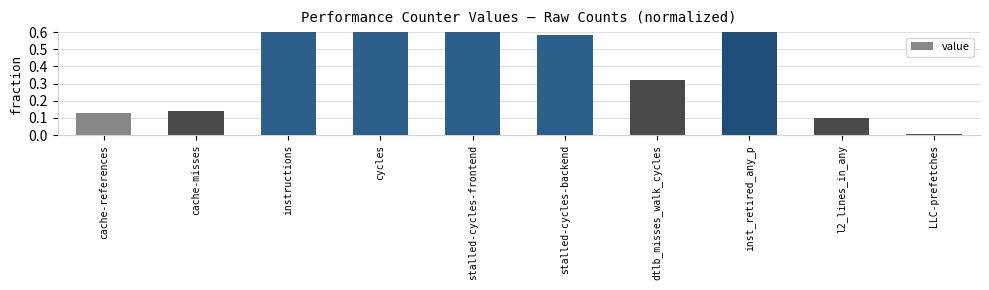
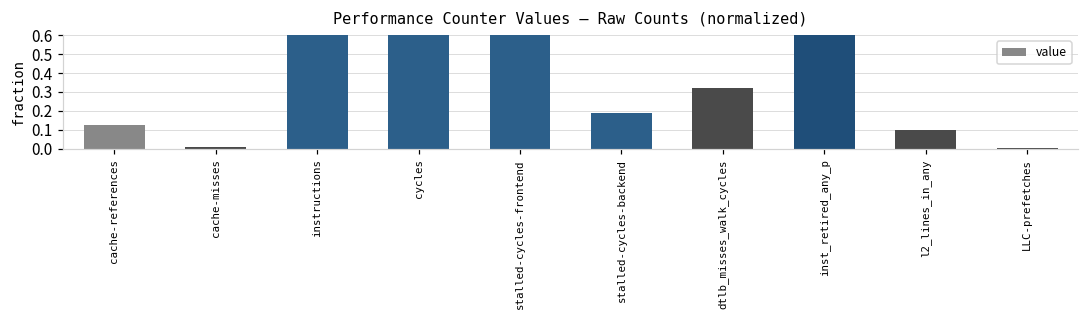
  {
    "cache-references": 0.13,
-   "cache-misses": 0.14,
-   "stalled-cycles-backend": 0.59,
+   "cache-misses": 0.01,
+   "stalled-cycles-backend": 0.19,
    "dtlb_misses_walk_cycles": 0.32,
    "l2_lines_in_any": 0.10
  }
